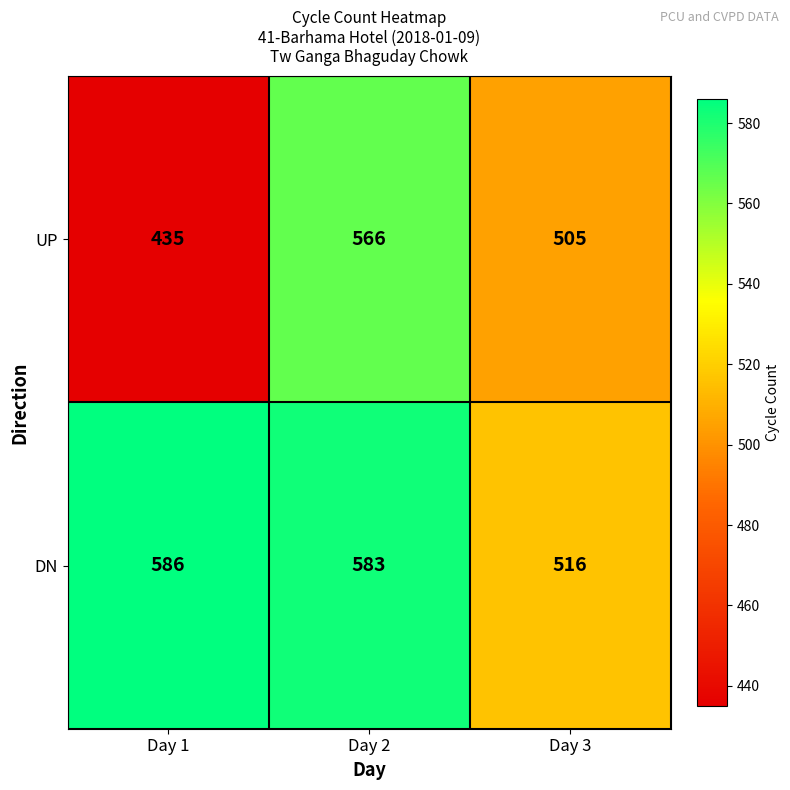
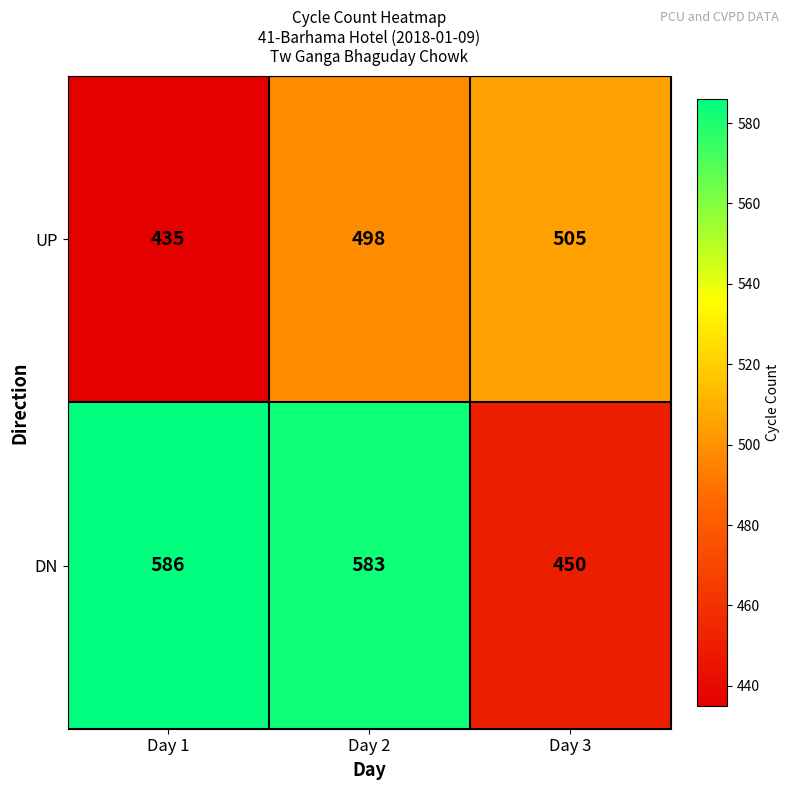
  {
    "UP": {
      "Day 1": 435,
-     "Day 2": 566,
+     "Day 2": 498,
      "Day 3": 505
    },
    "DN": {
      "Day 1": 586,
      "Day 2": 583,
-     "Day 3": 516
+     "Day 3": 450
    }
  }
